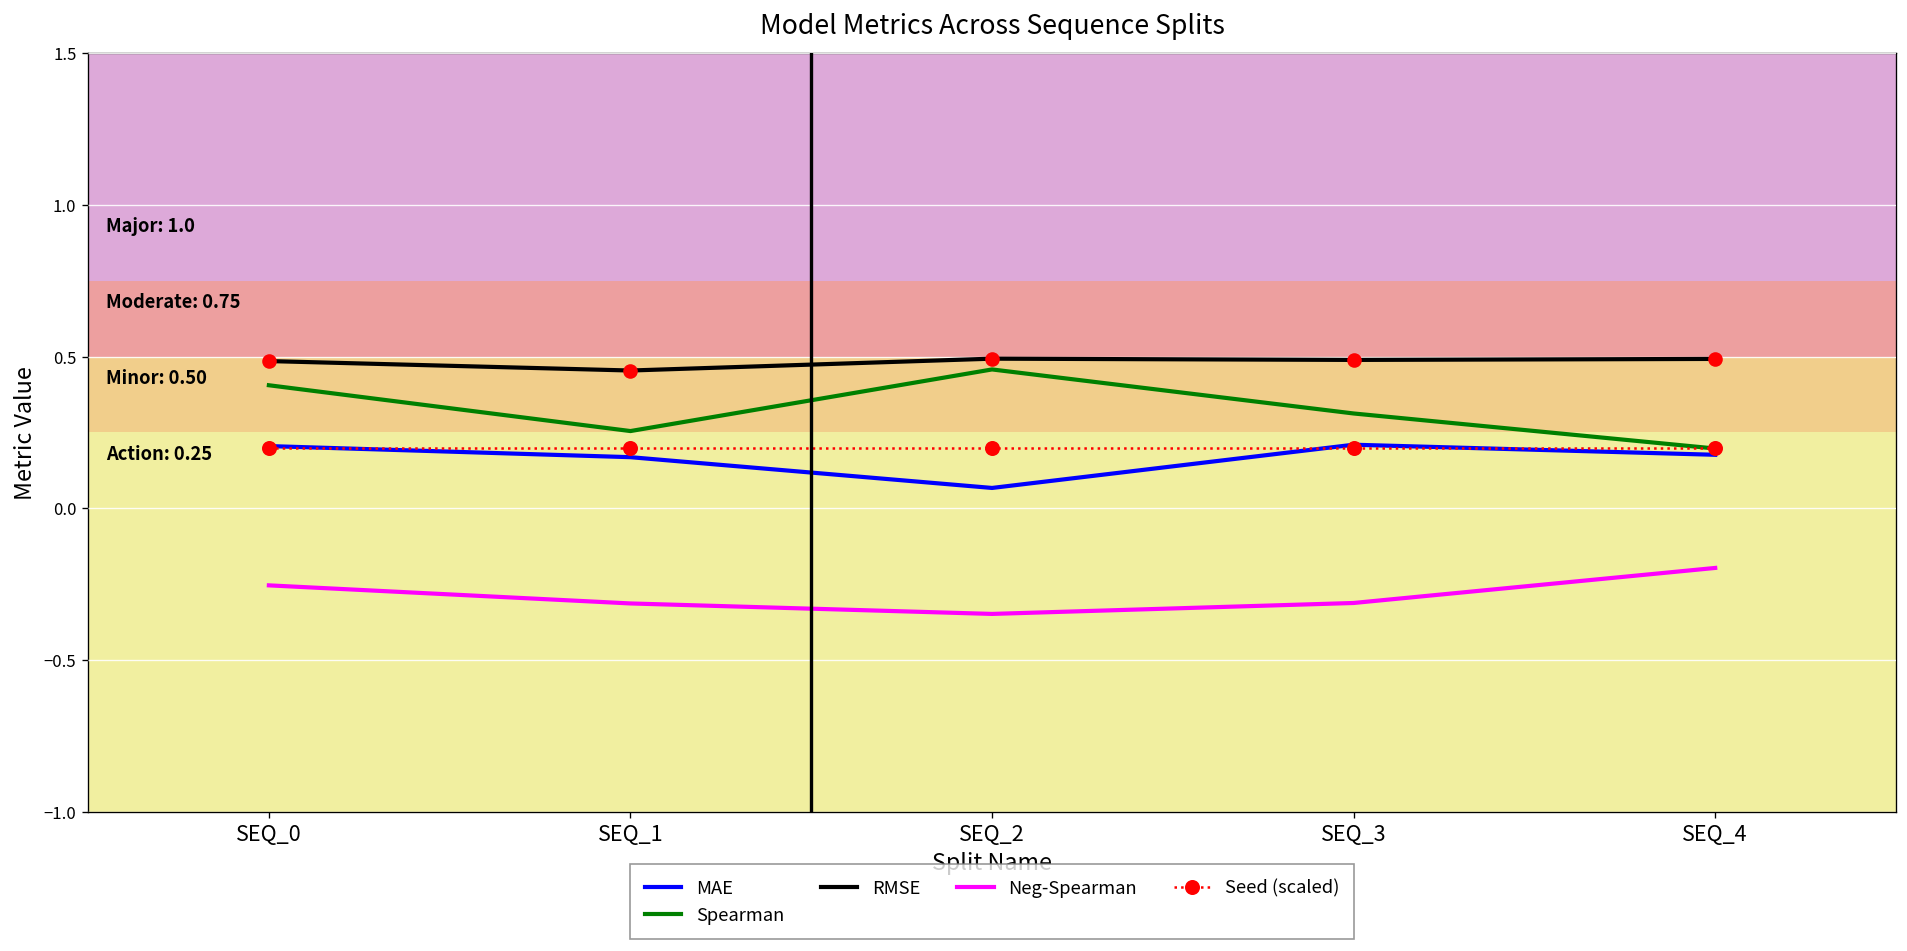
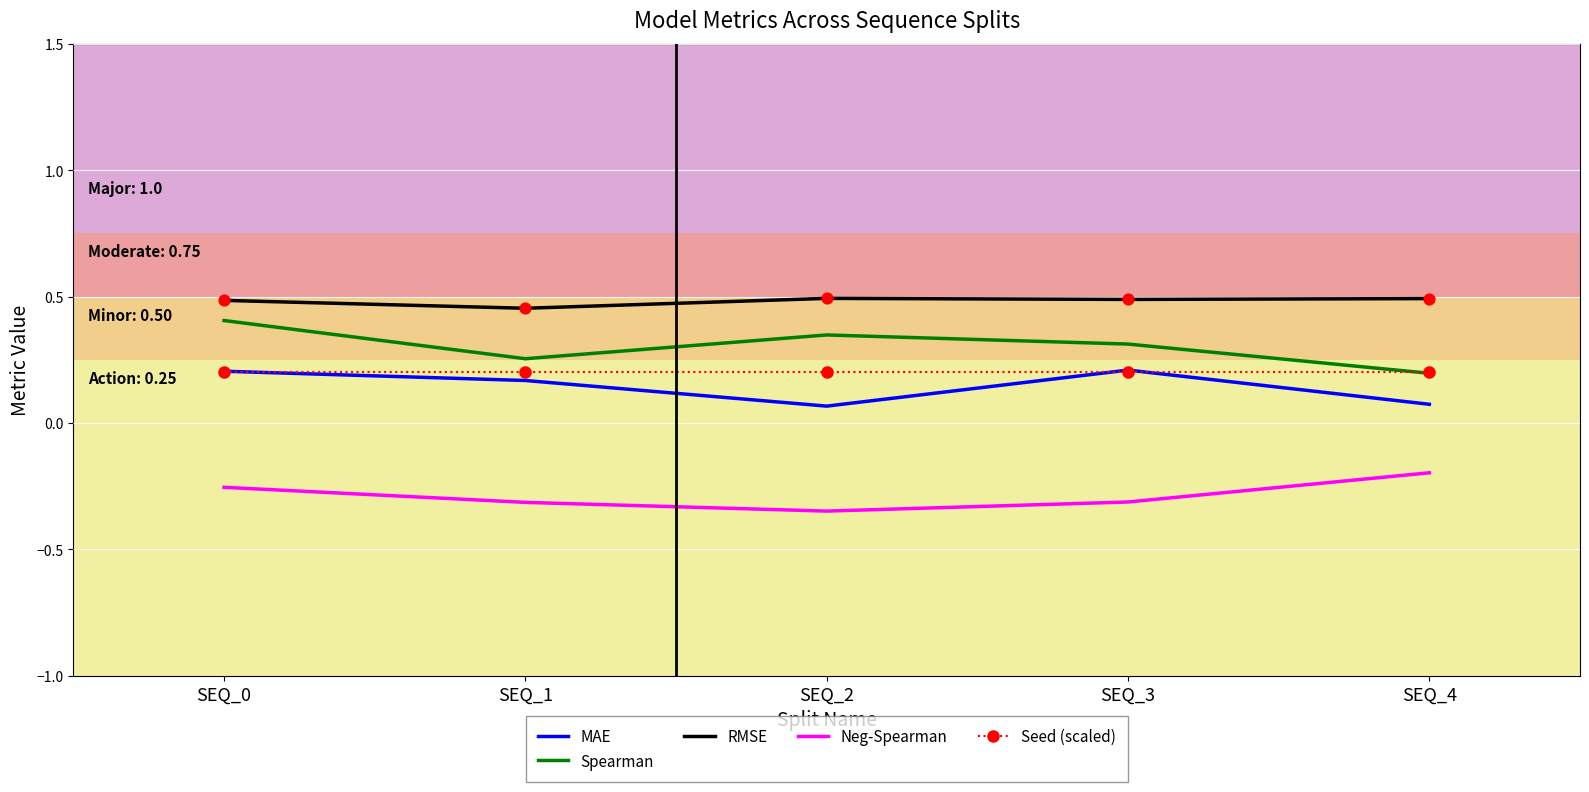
  {
    "MAE": {
      "SEQ_1": 0.17,
      "SEQ_2": 0.07,
-     "SEQ_4": 0.18
+     "SEQ_4": 0.07
    },
    "Spearman": {
      "SEQ_0": 0.41,
      "SEQ_1": 0.25,
-     "SEQ_2": 0.46,
+     "SEQ_2": 0.35,
      "SEQ_3": 0.31
    },
    "Neg-Spearman": {
      "SEQ_0": -0.25,
      "SEQ_1": -0.31,
      "SEQ_2": -0.35,
      "SEQ_3": -0.31,
      "SEQ_4": -0.20
    }
  }
